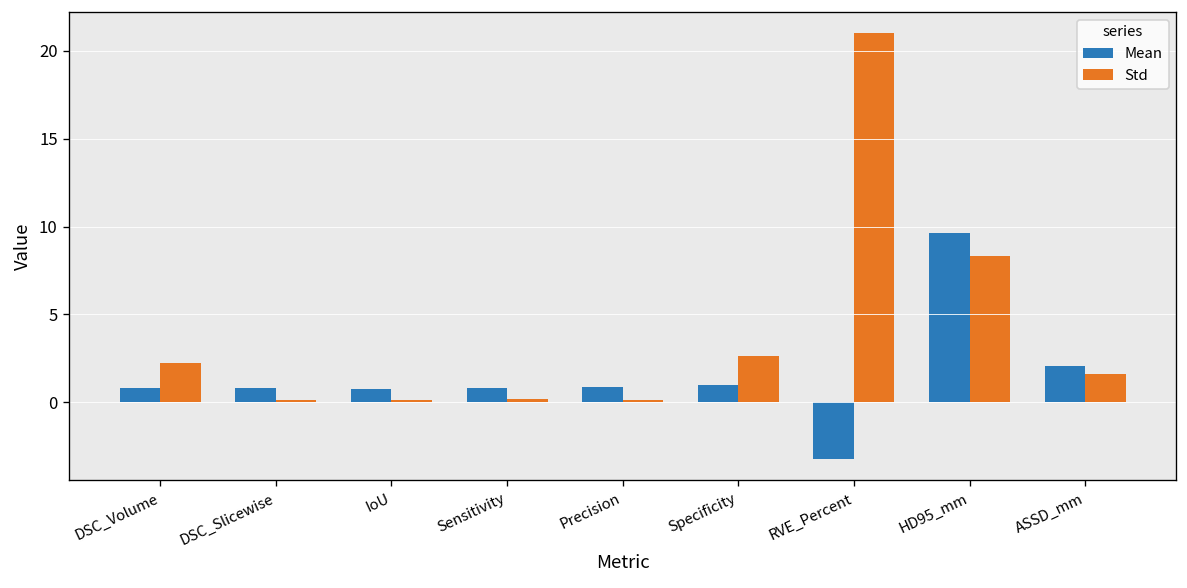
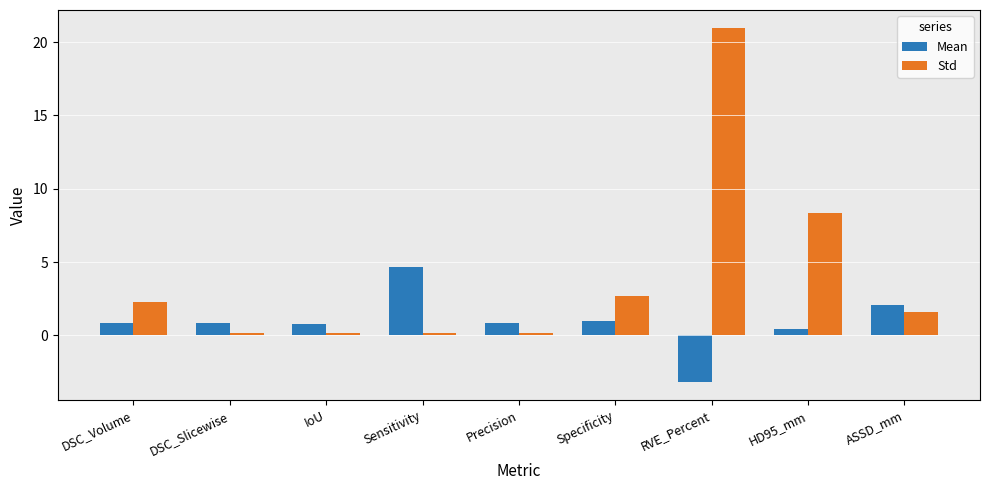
  {
    "Mean": {
      "DSC_Volume": 0.8,
      "DSC_Slicewise": 0.8,
      "IoU": 0.8,
-     "Sensitivity": 0.8,
+     "Sensitivity": 4.7,
      "Precision": 0.9,
      "Specificity": 1.0,
      "RVE_Percent": -3.2,
-     "HD95_mm": 9.6,
+     "HD95_mm": 0.4,
      "ASSD_mm": 2.1
    },
    "Std": {
      "DSC_Volume": 2.2,
      "Sensitivity": 0.2,
      "Specificity": 2.7,
      "RVE_Percent": 21.0,
      "HD95_mm": 8.3,
      "ASSD_mm": 1.6
    }
  }
